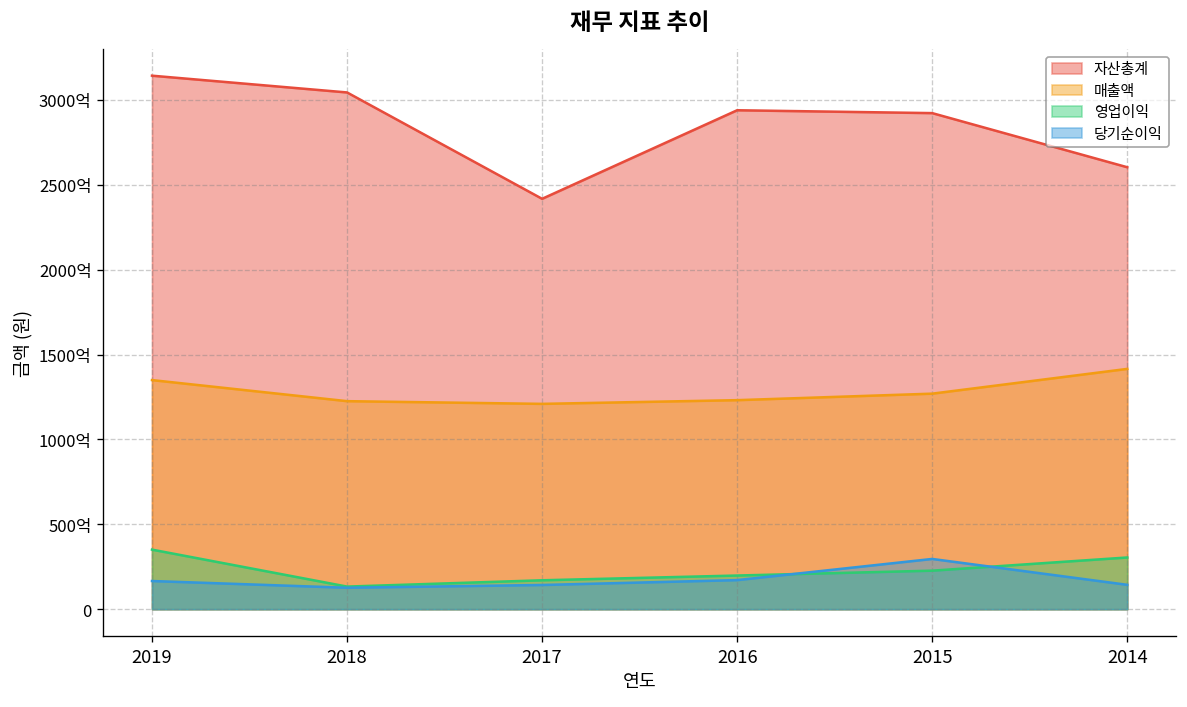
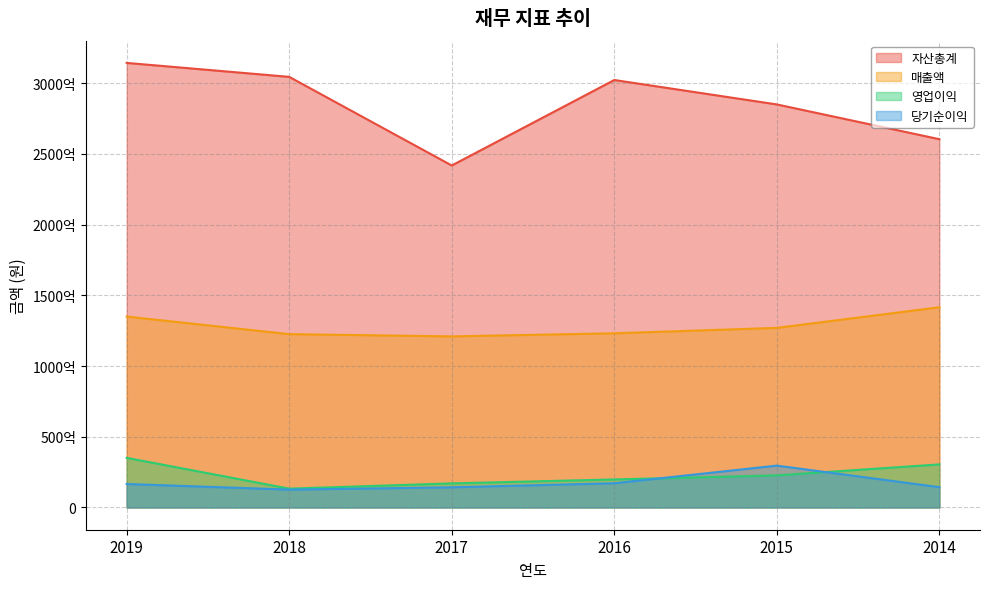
  {
    "자산총계": {
      "2019": "3140억",
      "2018": "3040억",
      "2017": "2420억",
-     "2016": "2940억",
-     "2015": "2920억",
+     "2016": "3020억",
+     "2015": "2850억",
      "2014": "2600억"
    },
    "매출액": {
      "2019": "1350억",
      "2018": "1230억",
      "2017": "1210억",
      "2016": "1230억",
      "2015": "1270억",
      "2014": "1420억"
    },
    "영업이익": {
      "2019": "350억",
      "2017": "170억",
      "2016": "200억",
      "2015": "230억",
      "2014": "300억"
    },
    "당기순이익": {
      "2019": "170억",
      "2017": "140억",
      "2016": "170억",
      "2015": "300억",
      "2014": "140억"
    }
  }
